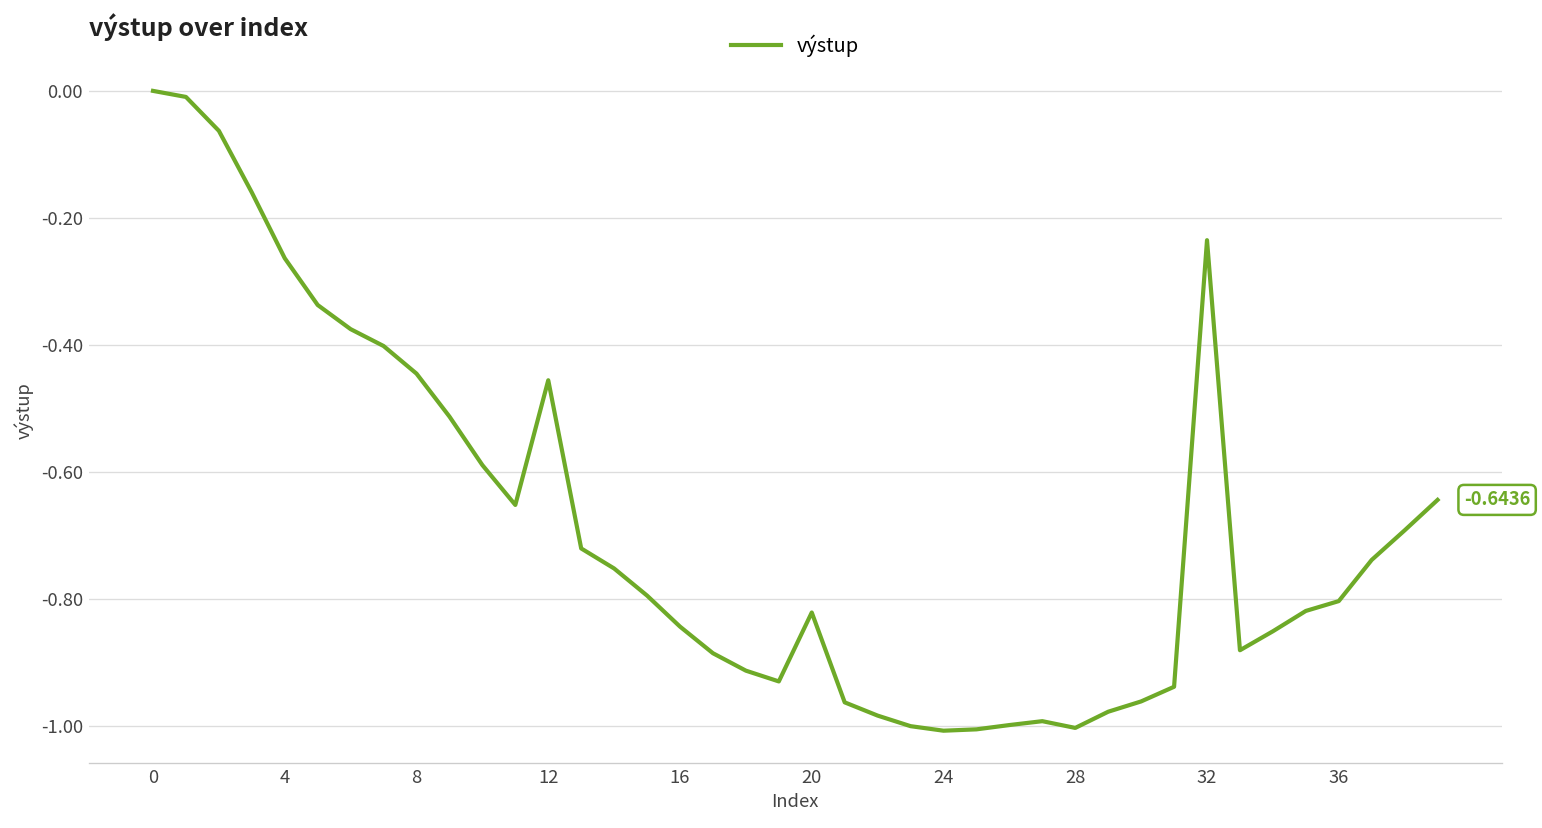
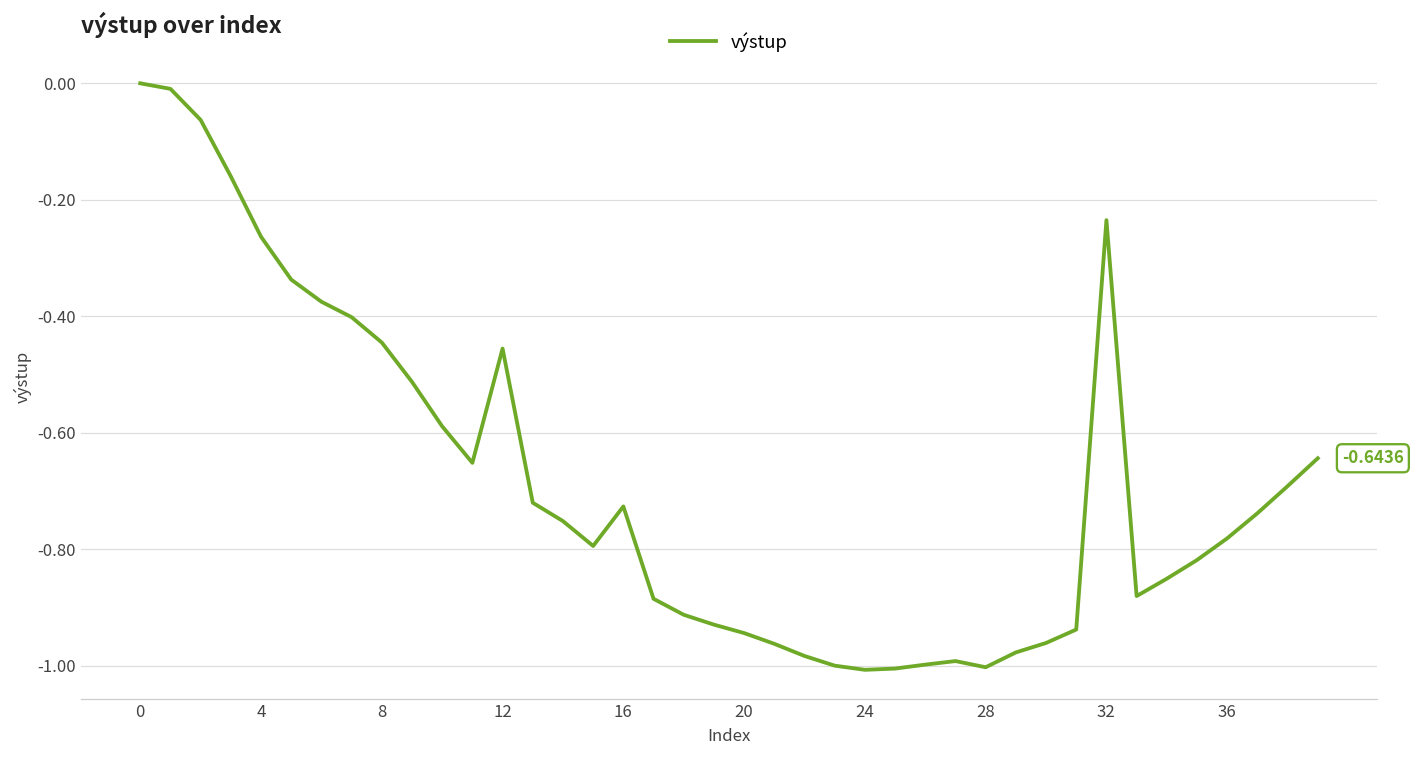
  {
    "0": 0.00,
    "4": -0.26,
    "8": -0.44,
    "12": -0.46,
-   "16": -0.84,
-   "20": -0.82,
+   "16": -0.73,
+   "20": -0.94,
    "24": -1.01,
    "28": -1.00,
    "32": -0.23,
-   "36": -0.80
+   "36": -0.78
  }
